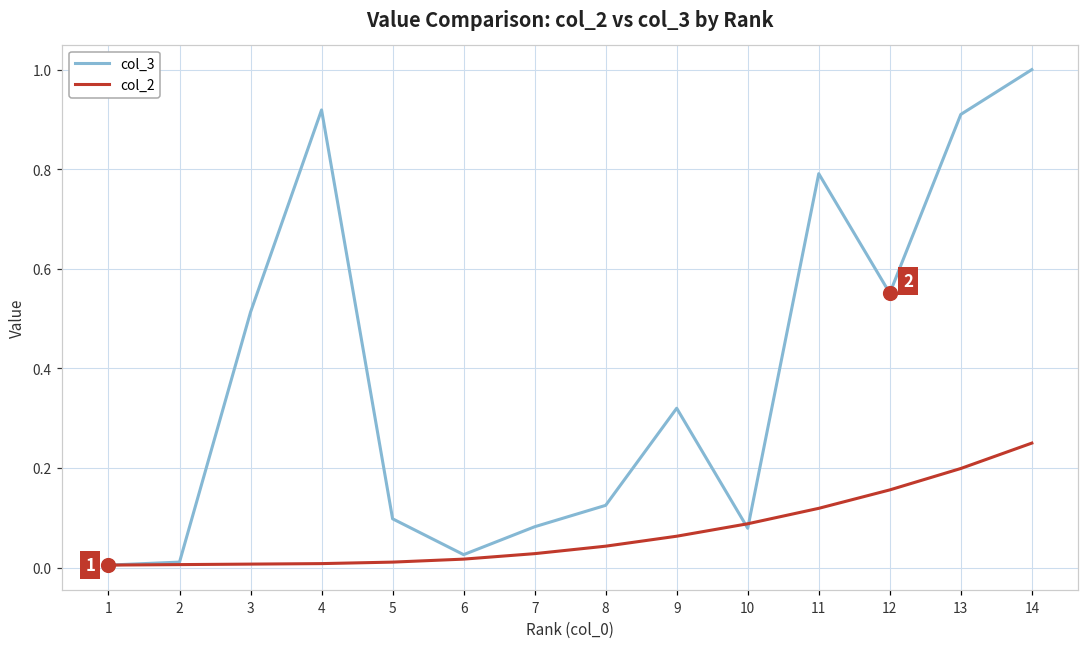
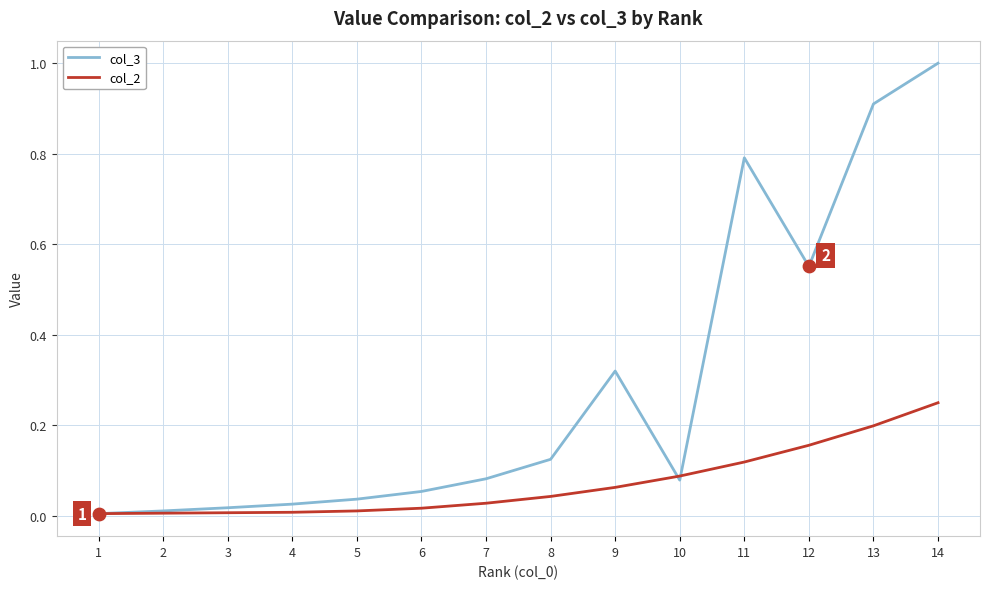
  {
    "col_3": {
-     "3": 0.51,
-     "4": 0.92,
-     "5": 0.10,
-     "6": 0.03,
+     "3": 0.02,
+     "4": 0.03,
+     "5": 0.04,
+     "6": 0.05,
      "7": 0.08,
      "8": 0.13,
      "9": 0.32,
      "10": 0.08,
      "11": 0.79,
      "13": 0.91,
      "14": 1.00
    }
  }
